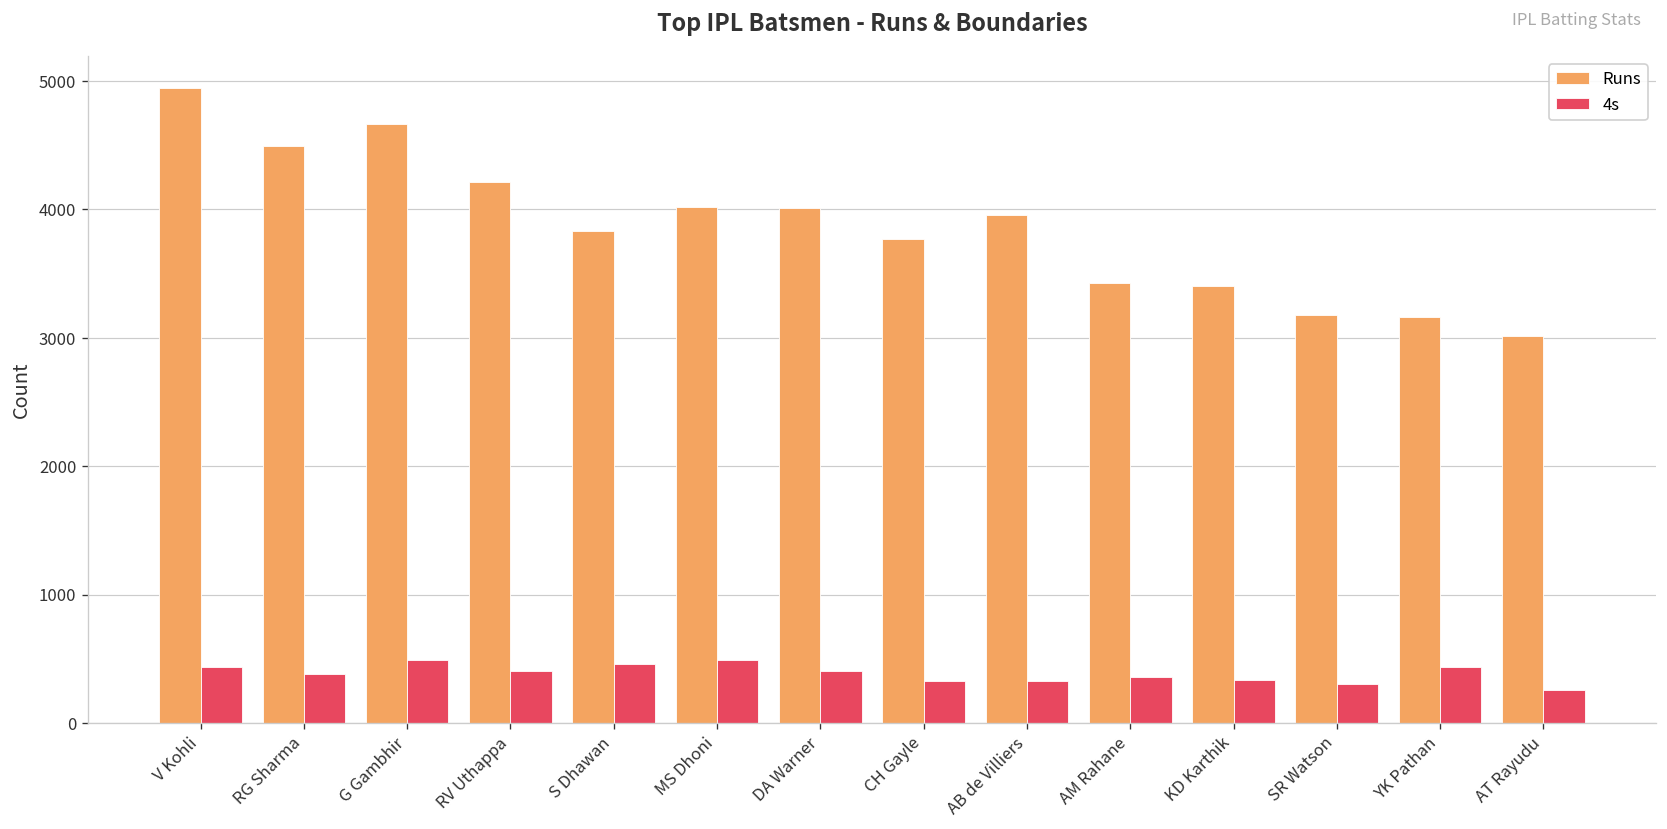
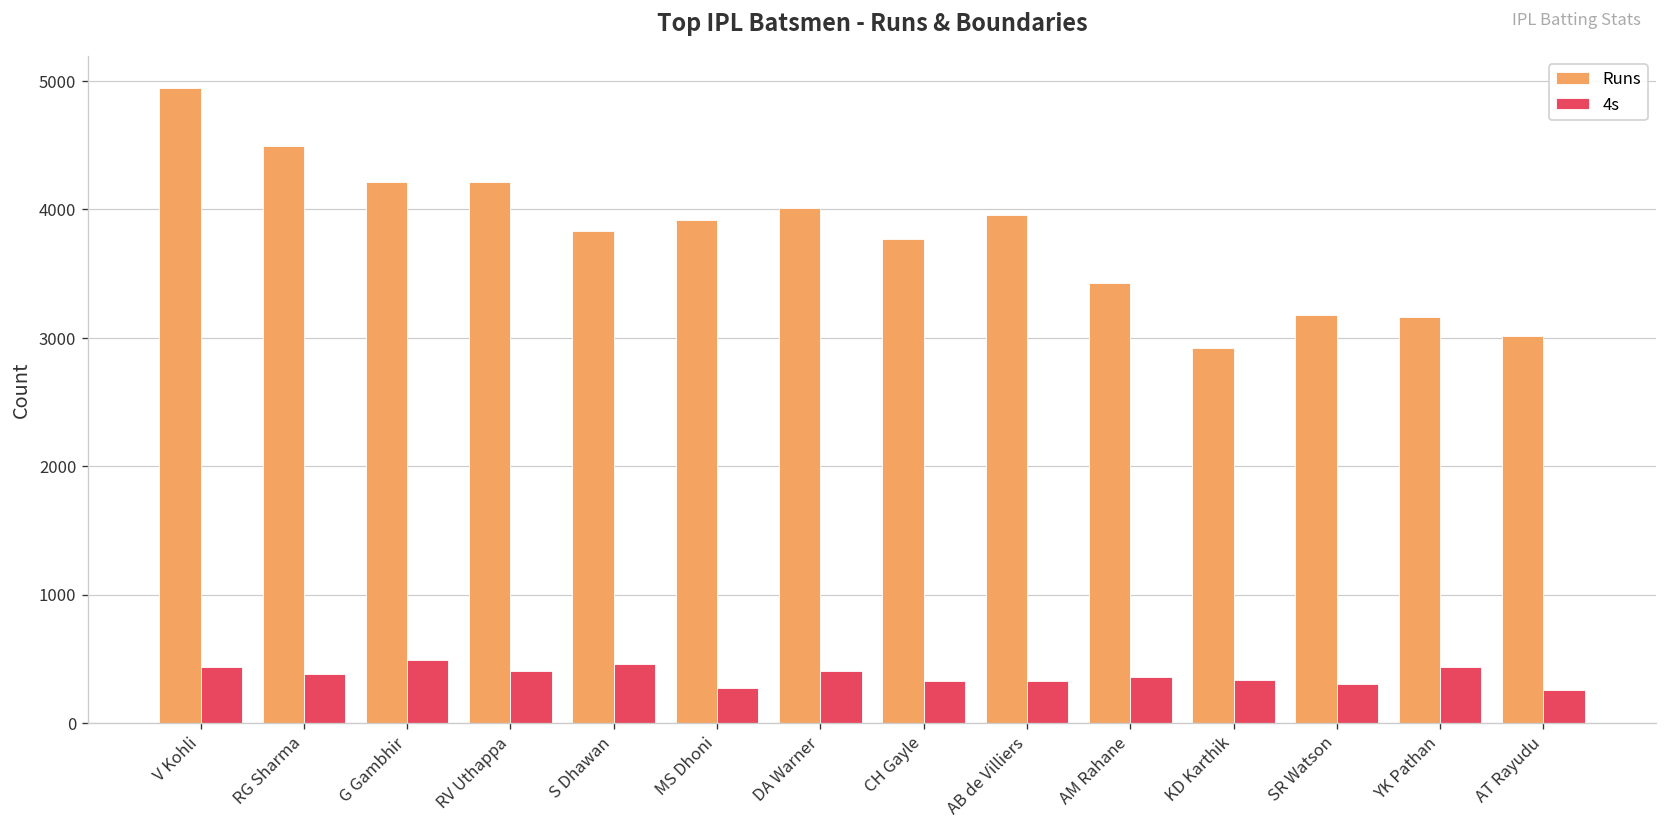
  {
    "Runs": {
      "V Kohli": 4950,
      "RG Sharma": 4490,
-     "G Gambhir": 4670,
+     "G Gambhir": 4220,
      "RV Uthappa": 4210,
      "S Dhawan": 3830,
-     "MS Dhoni": 4020,
+     "MS Dhoni": 3920,
      "DA Warner": 4010,
      "CH Gayle": 3770,
      "AB de Villiers": 3950,
      "AM Rahane": 3430,
-     "KD Karthik": 3400,
+     "KD Karthik": 2920,
      "SR Watson": 3180,
      "YK Pathan": 3160,
      "AT Rayudu": 3020
    },
    "4s": {
      "V Kohli": 430,
      "RG Sharma": 380,
      "G Gambhir": 490,
      "RV Uthappa": 410,
      "S Dhawan": 460,
-     "MS Dhoni": 490,
+     "MS Dhoni": 280,
      "DA Warner": 400,
      "CH Gayle": 320,
      "AB de Villiers": 330,
      "AM Rahane": 360,
      "KD Karthik": 340,
      "SR Watson": 300,
      "YK Pathan": 440,
      "AT Rayudu": 260
    }
  }
